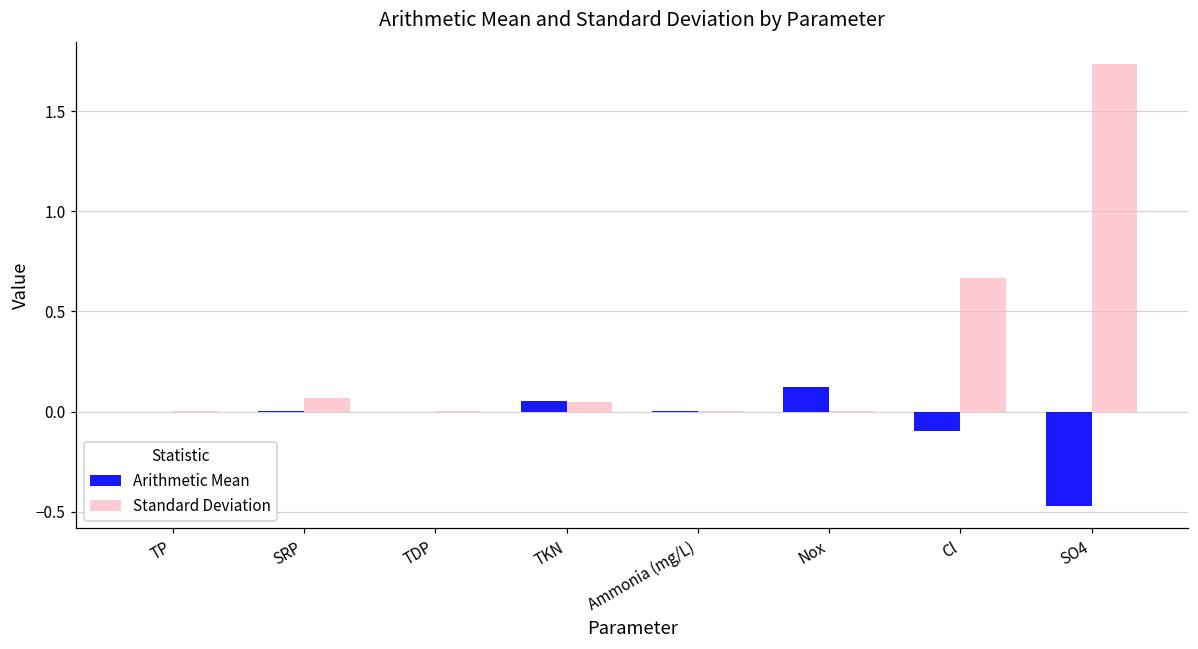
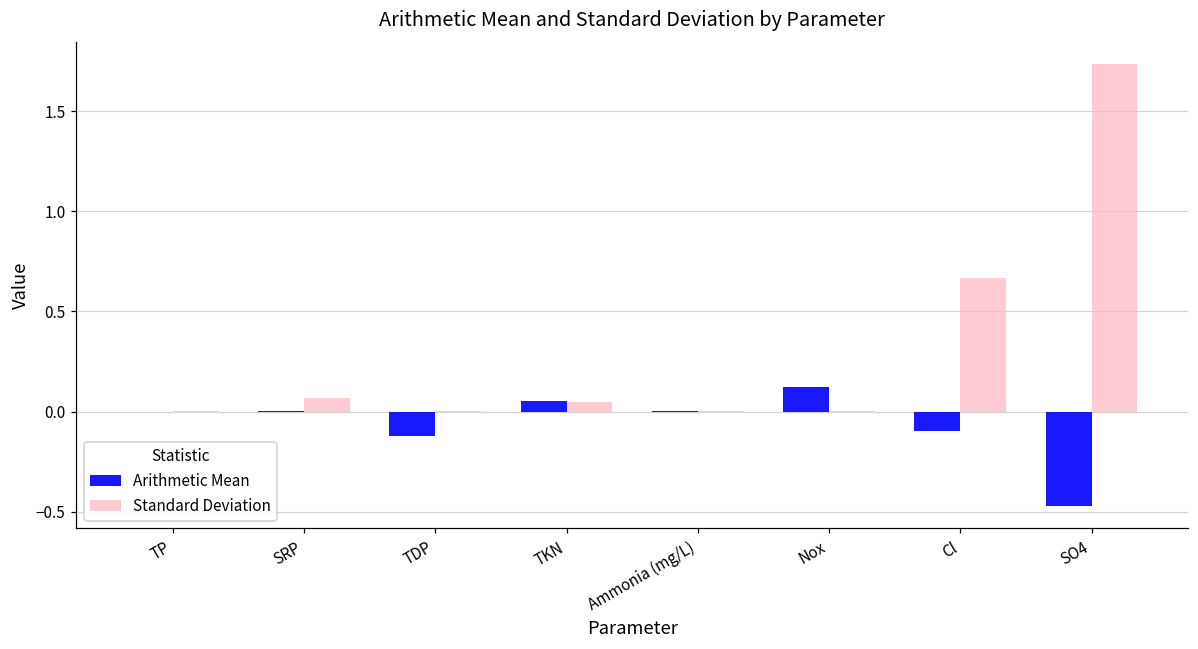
  {
    "Arithmetic Mean": {
-     "TDP": 0.00,
+     "TDP": -0.12,
      "TKN": 0.05,
      "Nox": 0.12,
      "Cl": -0.10,
      "SO4": -0.47
    },
    "Standard Deviation": {
      "SRP": 0.07,
      "TKN": 0.05,
      "Cl": 0.67,
      "SO4": 1.74
    }
  }
